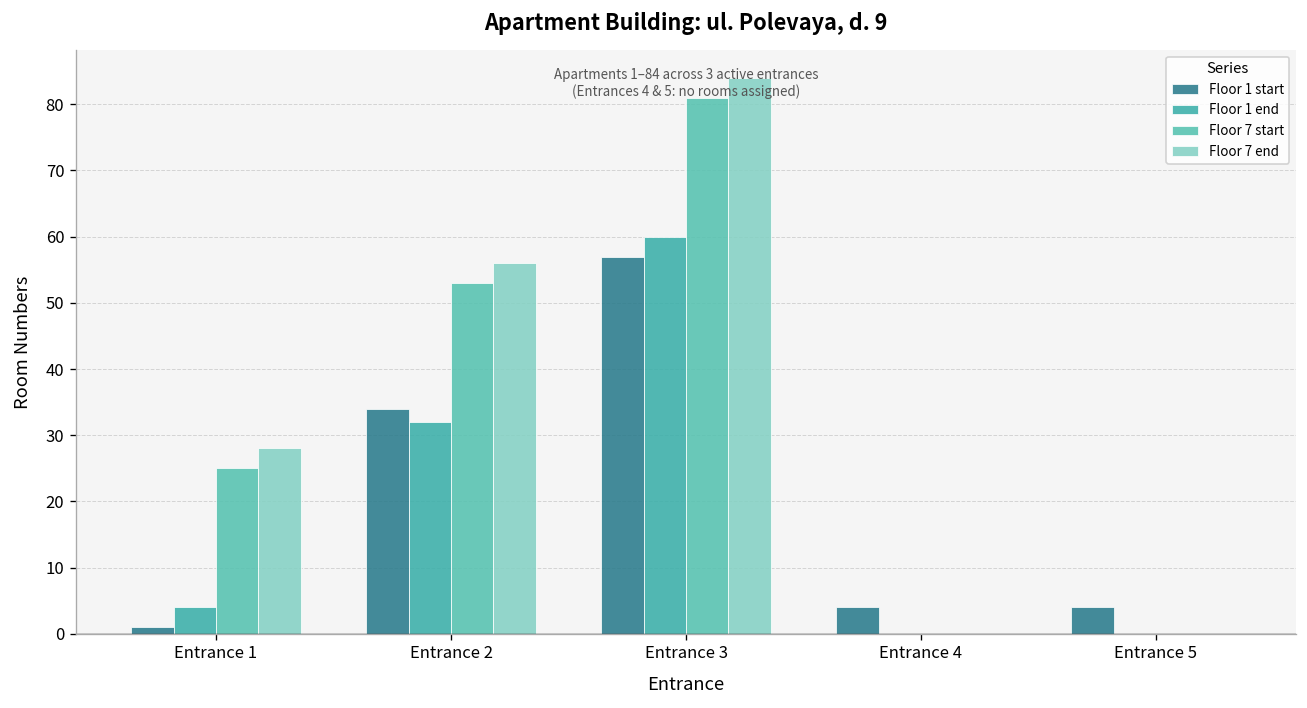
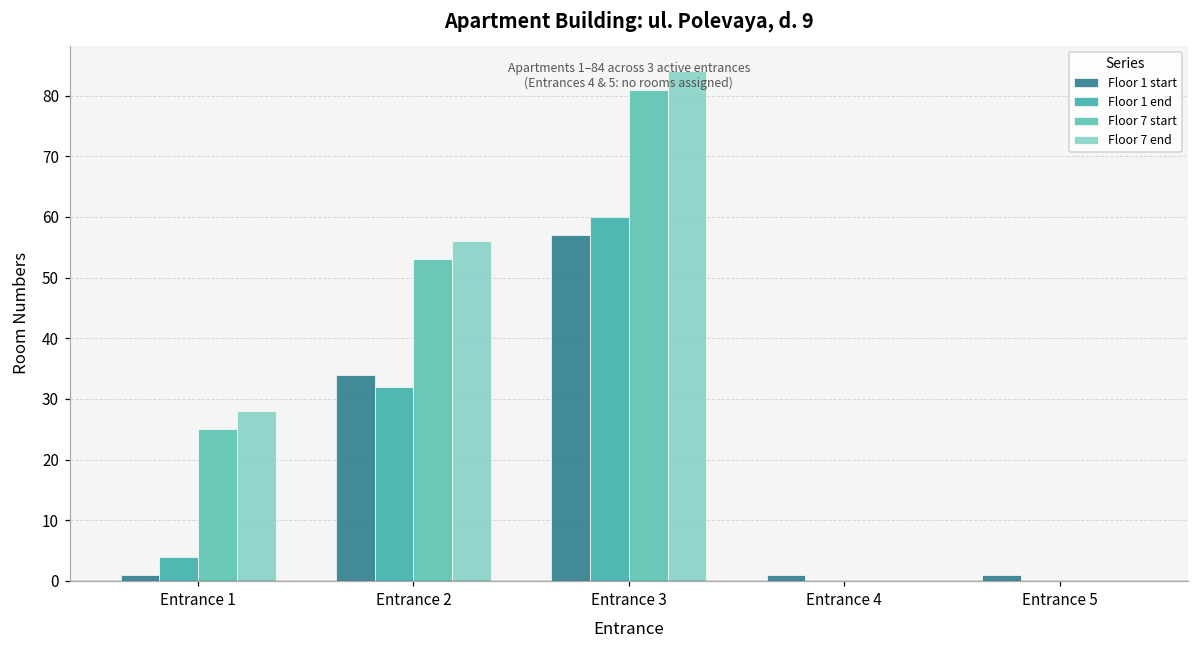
  {
    "Floor 1 start": {
      "Entrance 1": 1,
      "Entrance 2": 34,
      "Entrance 3": 57,
-     "Entrance 4": 4,
-     "Entrance 5": 4
+     "Entrance 4": 1,
+     "Entrance 5": 1
    }
  }
